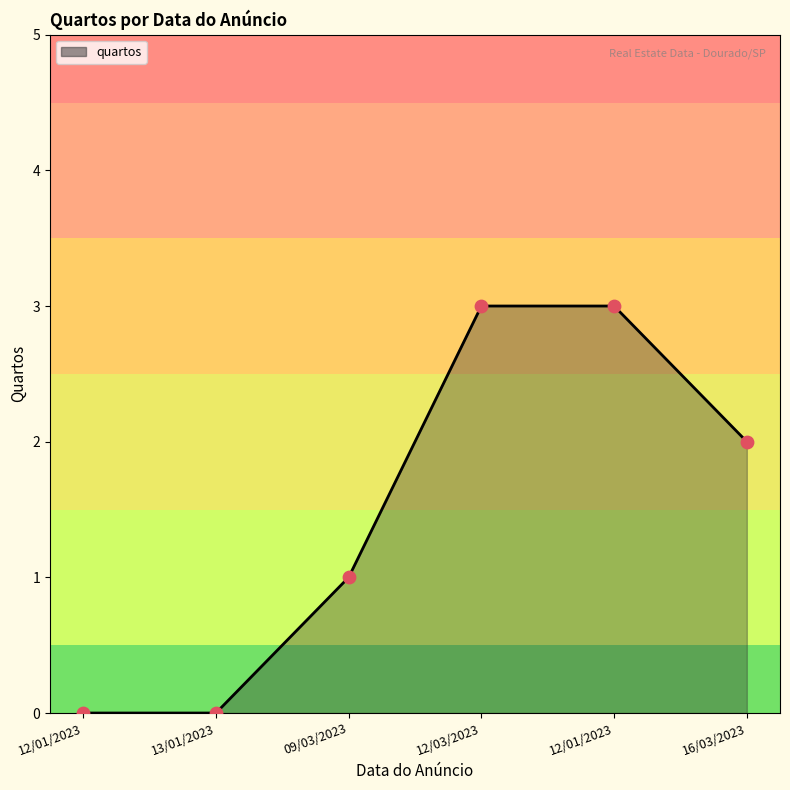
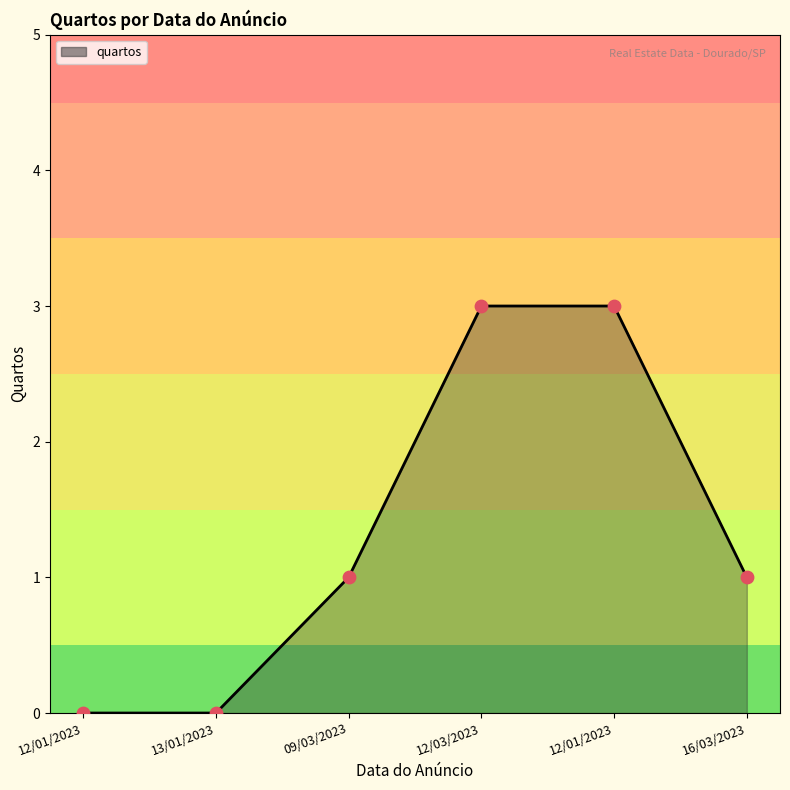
  {
    "13/01/2023": 0,
    "09/03/2023": 1,
    "12/03/2023": 3,
-   "16/03/2023": 2
+   "16/03/2023": 1
  }
